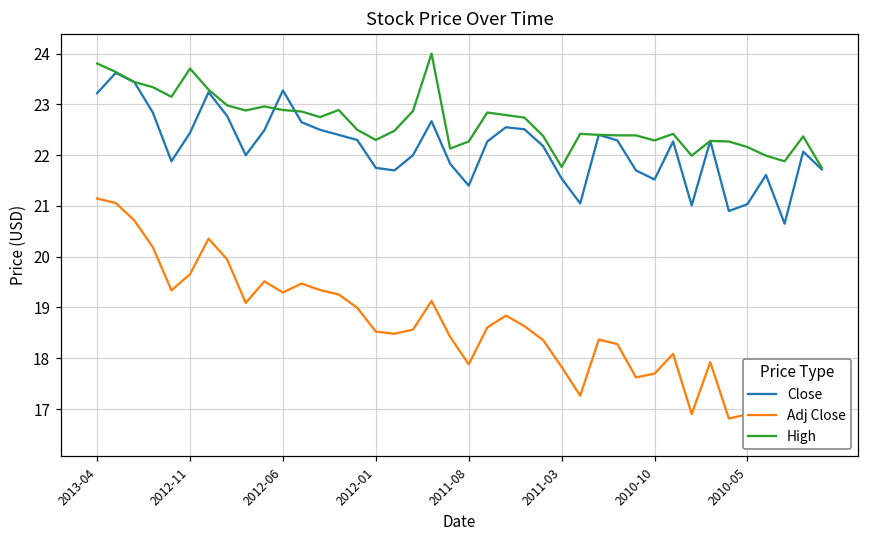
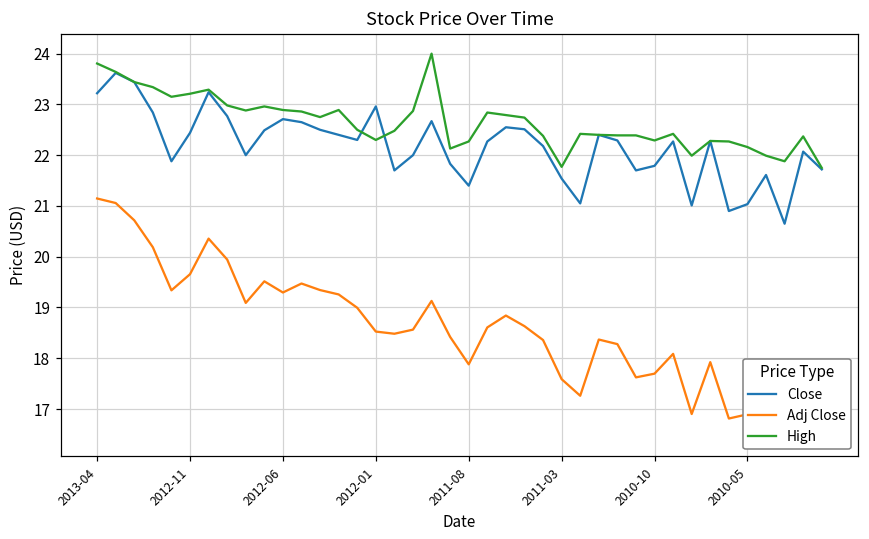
  {
    "Close": {
      "2013-04": 23.2,
      "2012-11": 22.4,
-     "2012-06": 23.3,
-     "2012-01": 21.8,
+     "2012-06": 22.7,
+     "2012-01": 23.0,
      "2011-08": 21.4,
      "2011-03": 21.5,
-     "2010-10": 21.5,
+     "2010-10": 21.8,
      "2010-05": 21.0
    },
    "Adj Close": {
      "2013-04": 21.1,
      "2012-11": 19.7,
      "2012-06": 19.3,
      "2012-01": 18.5,
      "2011-08": 17.9,
-     "2011-03": 17.8,
+     "2011-03": 17.6,
      "2010-10": 17.7
    },
    "High": {
      "2013-04": 23.8,
-     "2012-11": 23.7,
+     "2012-11": 23.2,
      "2012-06": 22.9,
      "2012-01": 22.3,
      "2011-08": 22.3,
      "2011-03": 21.8,
      "2010-10": 22.3,
      "2010-05": 22.2
    }
  }
